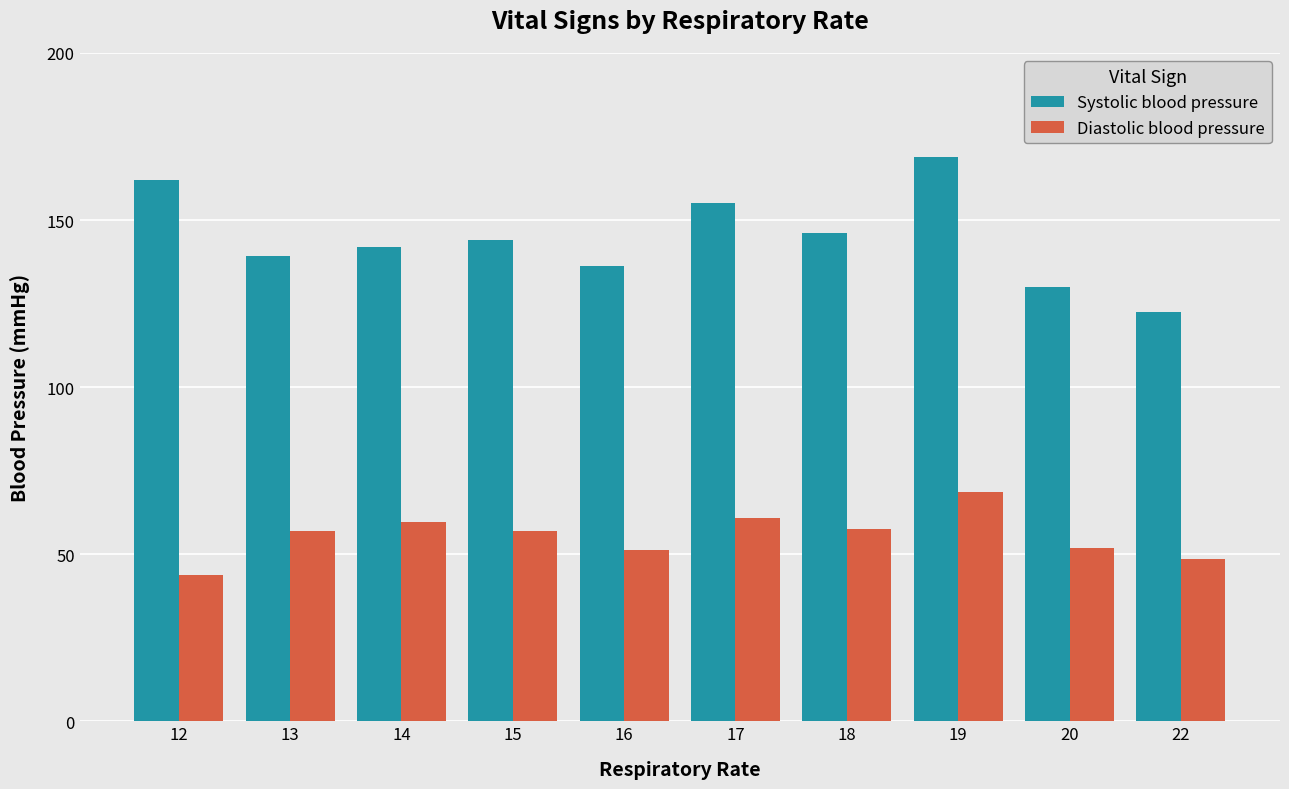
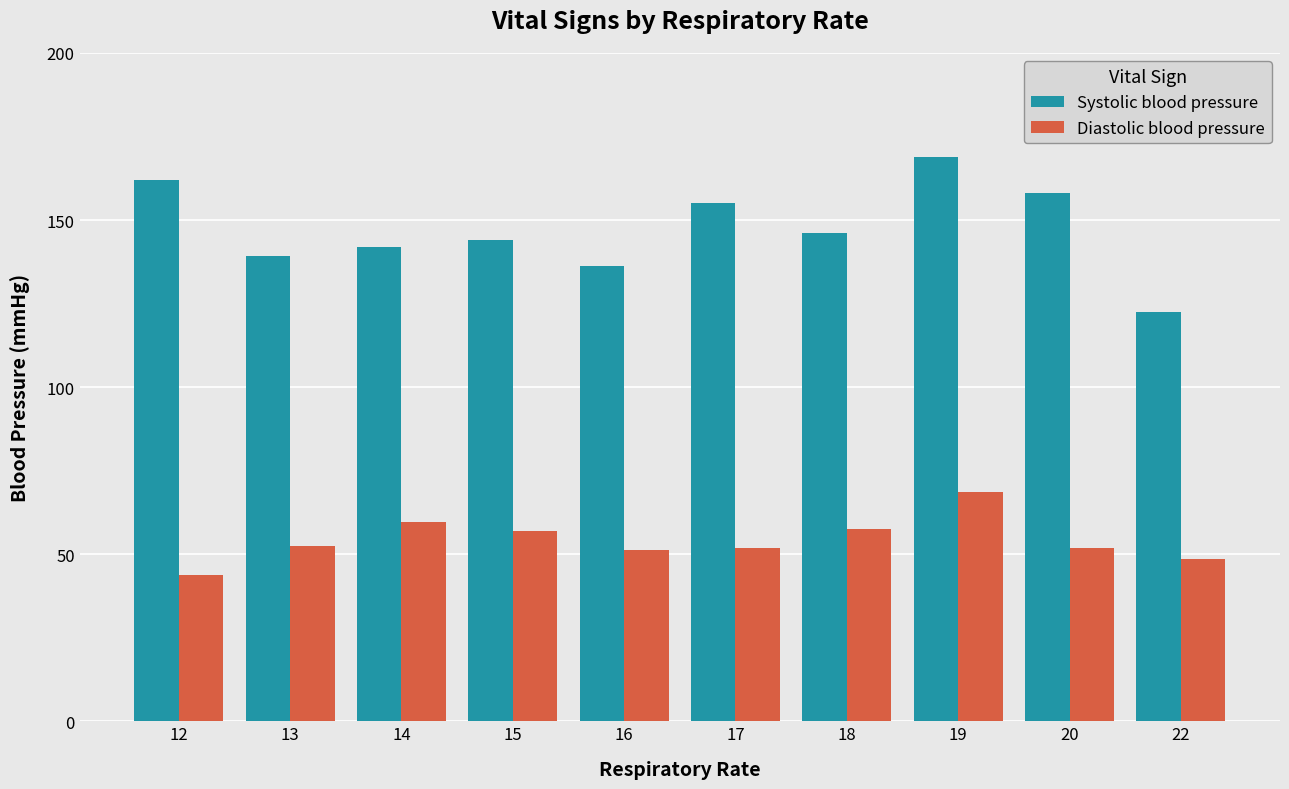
  {
    "Systolic blood pressure": {
      "12": 162,
      "13": 139,
      "14": 142,
      "15": 144,
      "16": 136,
      "17": 155,
      "18": 146,
      "19": 169,
-     "20": 130,
+     "20": 158,
      "22": 123
    },
    "Diastolic blood pressure": {
      "12": 44,
-     "13": 57,
+     "13": 53,
      "14": 60,
      "15": 57,
      "16": 51,
-     "17": 61,
+     "17": 52,
      "18": 58,
      "19": 69,
      "20": 52,
      "22": 49
    }
  }
